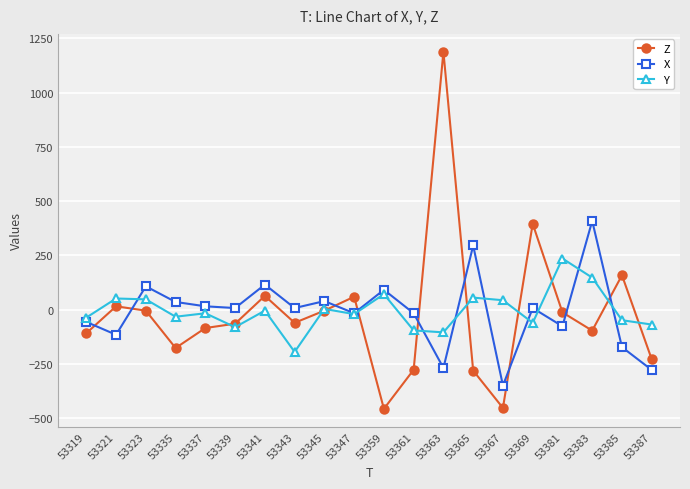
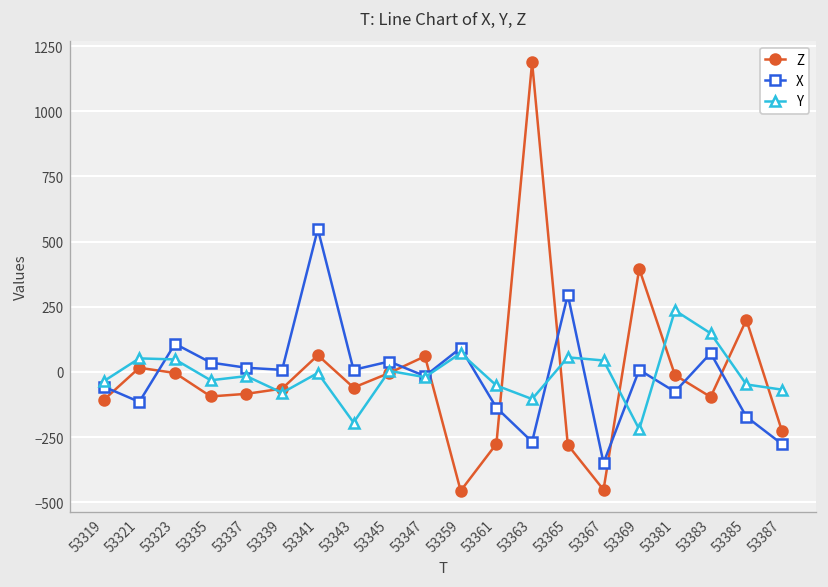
  {
    "Z": {
      "53319": -110,
      "53321": 20,
      "53323": 0,
-     "53335": -180,
+     "53335": -90,
      "53337": -80,
      "53339": -60,
      "53341": 60,
      "53343": -60,
      "53347": 60,
      "53359": -460,
      "53361": -280,
      "53363": 1190,
      "53365": -280,
      "53367": -450,
      "53369": 400,
      "53381": -10,
      "53383": -100,
-     "53385": 160,
+     "53385": 200,
      "53387": -230
    },
    "X": {
      "53319": -60,
      "53321": -120,
      "53323": 110,
      "53335": 40,
      "53337": 20,
      "53339": 10,
-     "53341": 120,
+     "53341": 550,
      "53343": 10,
      "53345": 40,
      "53359": 90,
-     "53361": -20,
+     "53361": -140,
      "53363": -270,
      "53365": 300,
      "53367": -350,
      "53369": 10,
      "53381": -80,
-     "53383": 410,
+     "53383": 70,
      "53385": -170,
      "53387": -280
    },
    "Y": {
      "53319": -40,
      "53321": 50,
      "53323": 50,
      "53335": -30,
      "53337": -20,
      "53339": -80,
      "53341": 0,
      "53343": -190,
      "53359": 70,
-     "53361": -100,
+     "53361": -50,
      "53363": -100,
      "53365": 60,
      "53367": 40,
-     "53369": -60,
+     "53369": -220,
      "53381": 240,
      "53383": 150,
      "53385": -50,
      "53387": -70
    }
  }
